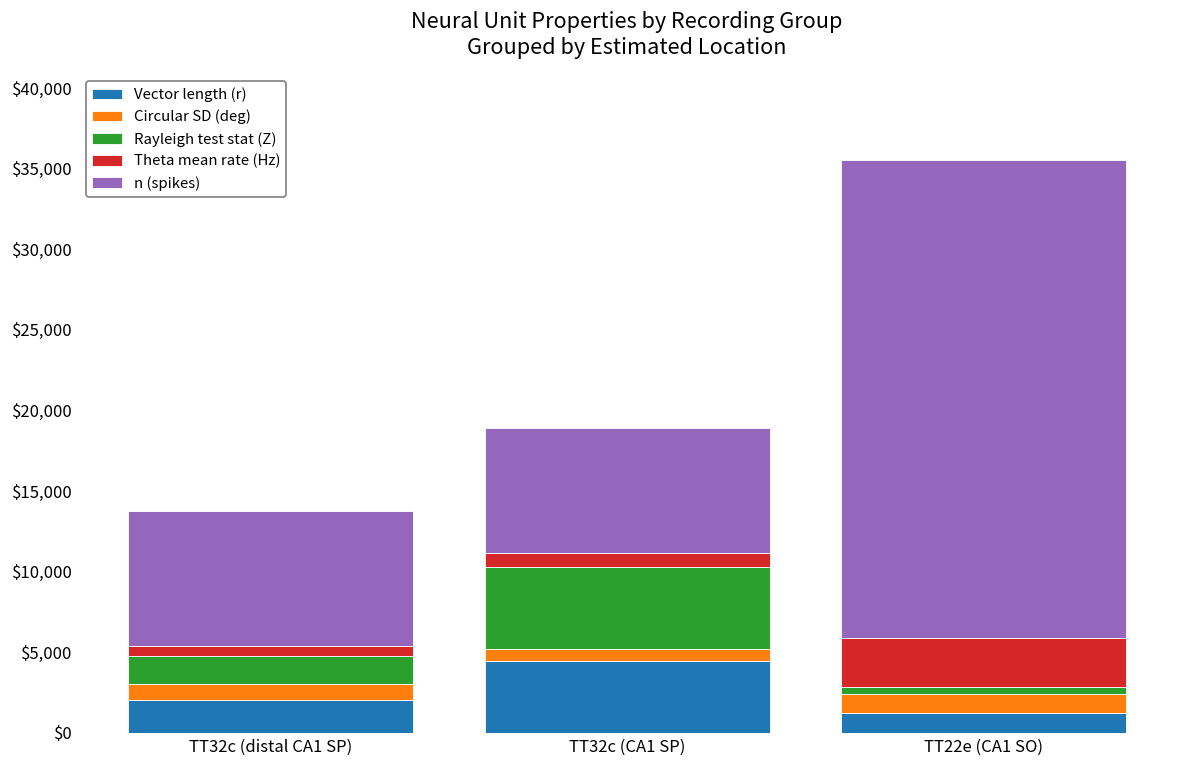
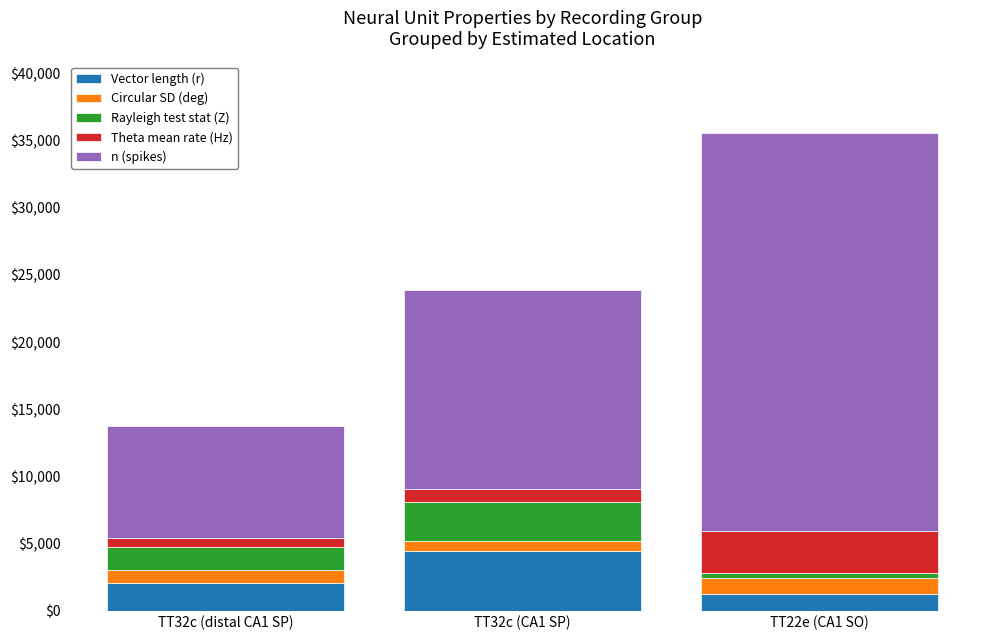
  {
    "Vector length (r)": {
      "TT32c (distal CA1 SP)": "$2,000",
      "TT32c (CA1 SP)": "$4,500",
      "TT22e (CA1 SO)": "$1,200"
    },
    "Circular SD (deg)": {
      "TT32c (distal CA1 SP)": "$1,000",
      "TT32c (CA1 SP)": "$700",
      "TT22e (CA1 SO)": "$1,200"
    },
    "Rayleigh test stat (Z)": {
      "TT32c (distal CA1 SP)": "$1,700",
-     "TT32c (CA1 SP)": "$5,100",
+     "TT32c (CA1 SP)": "$2,900",
      "TT22e (CA1 SO)": "$400"
    },
    "Theta mean rate (Hz)": {
      "TT32c (distal CA1 SP)": "$600",
      "TT32c (CA1 SP)": "$900",
      "TT22e (CA1 SO)": "$3,100"
    },
    "n (spikes)": {
      "TT32c (distal CA1 SP)": "$8,300",
-     "TT32c (CA1 SP)": "$7,700",
+     "TT32c (CA1 SP)": "$14,800",
      "TT22e (CA1 SO)": "$29,700"
    }
  }
